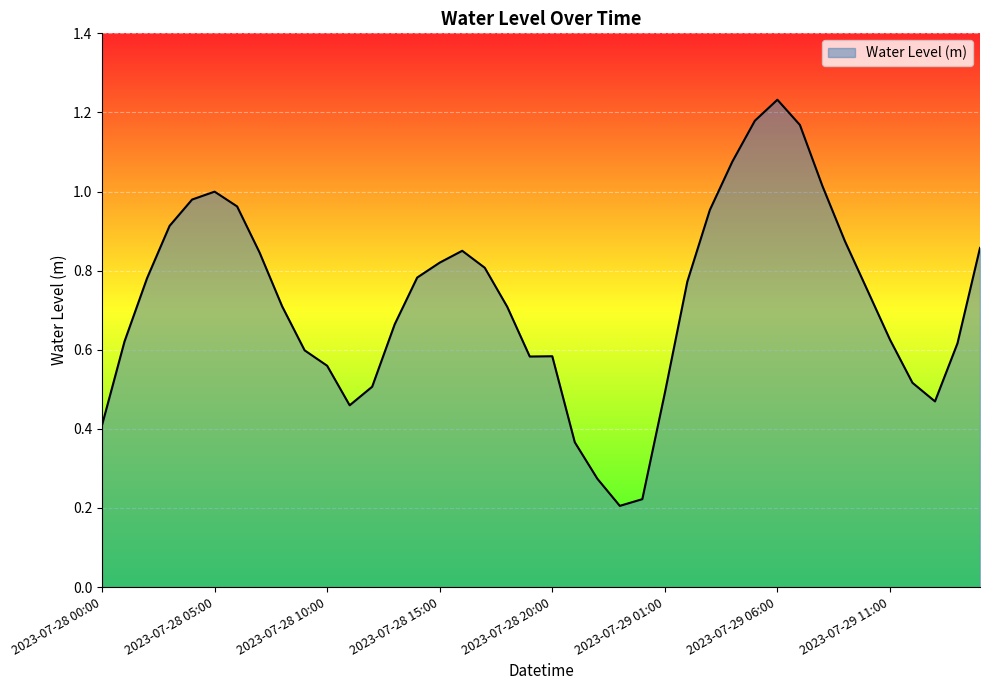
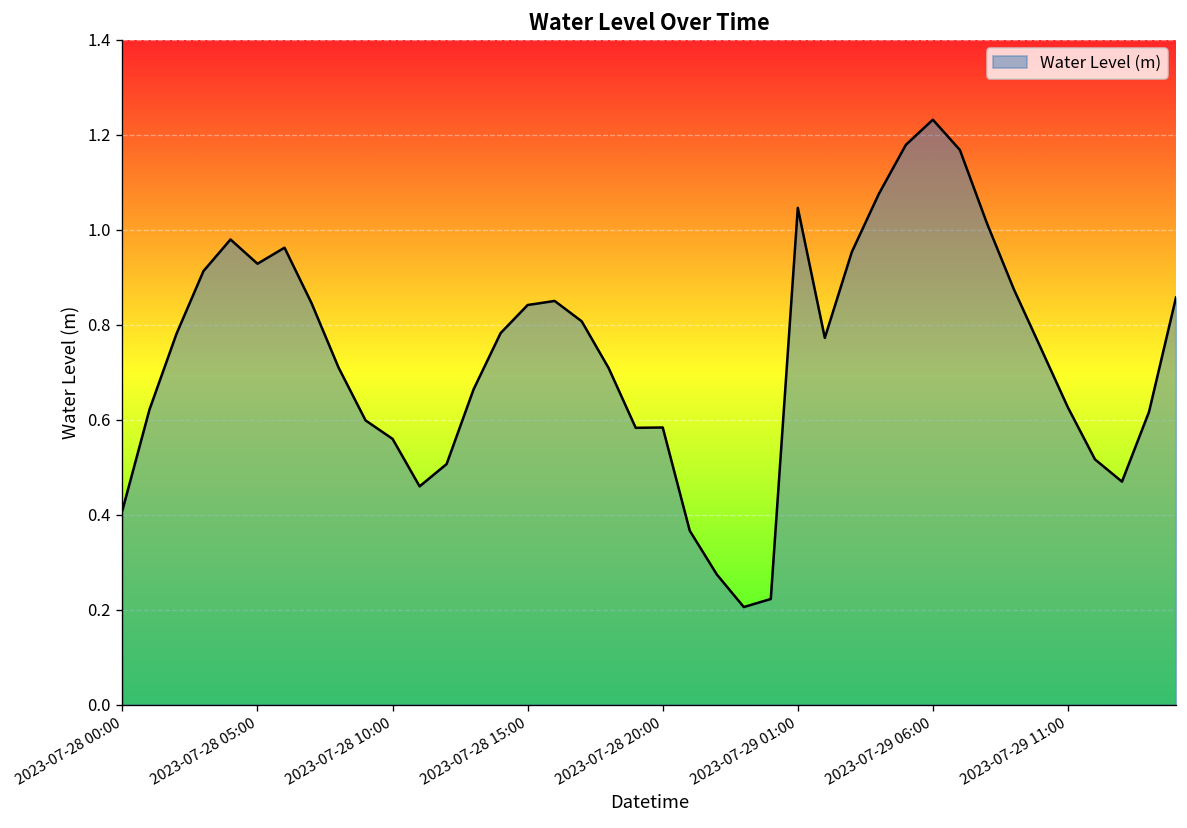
  {
    "2023-07-28 00:00": 0.41,
-   "2023-07-28 05:00": 1.00,
+   "2023-07-28 05:00": 0.93,
    "2023-07-28 10:00": 0.56,
-   "2023-07-28 15:00": 0.82,
+   "2023-07-28 15:00": 0.84,
    "2023-07-28 20:00": 0.58,
-   "2023-07-29 01:00": 0.49,
+   "2023-07-29 01:00": 1.05,
    "2023-07-29 06:00": 1.23,
    "2023-07-29 11:00": 0.63
  }
